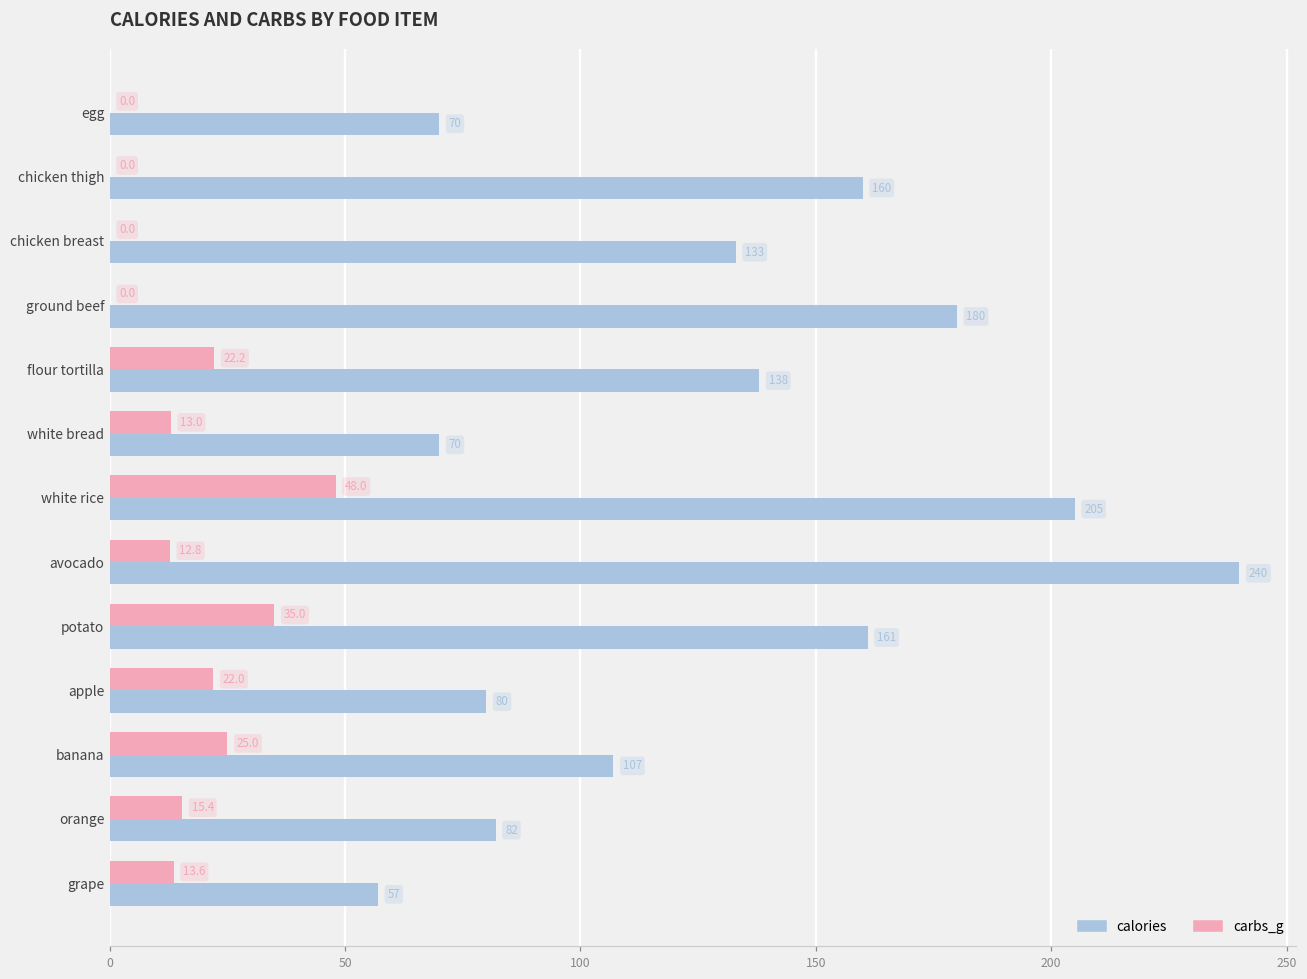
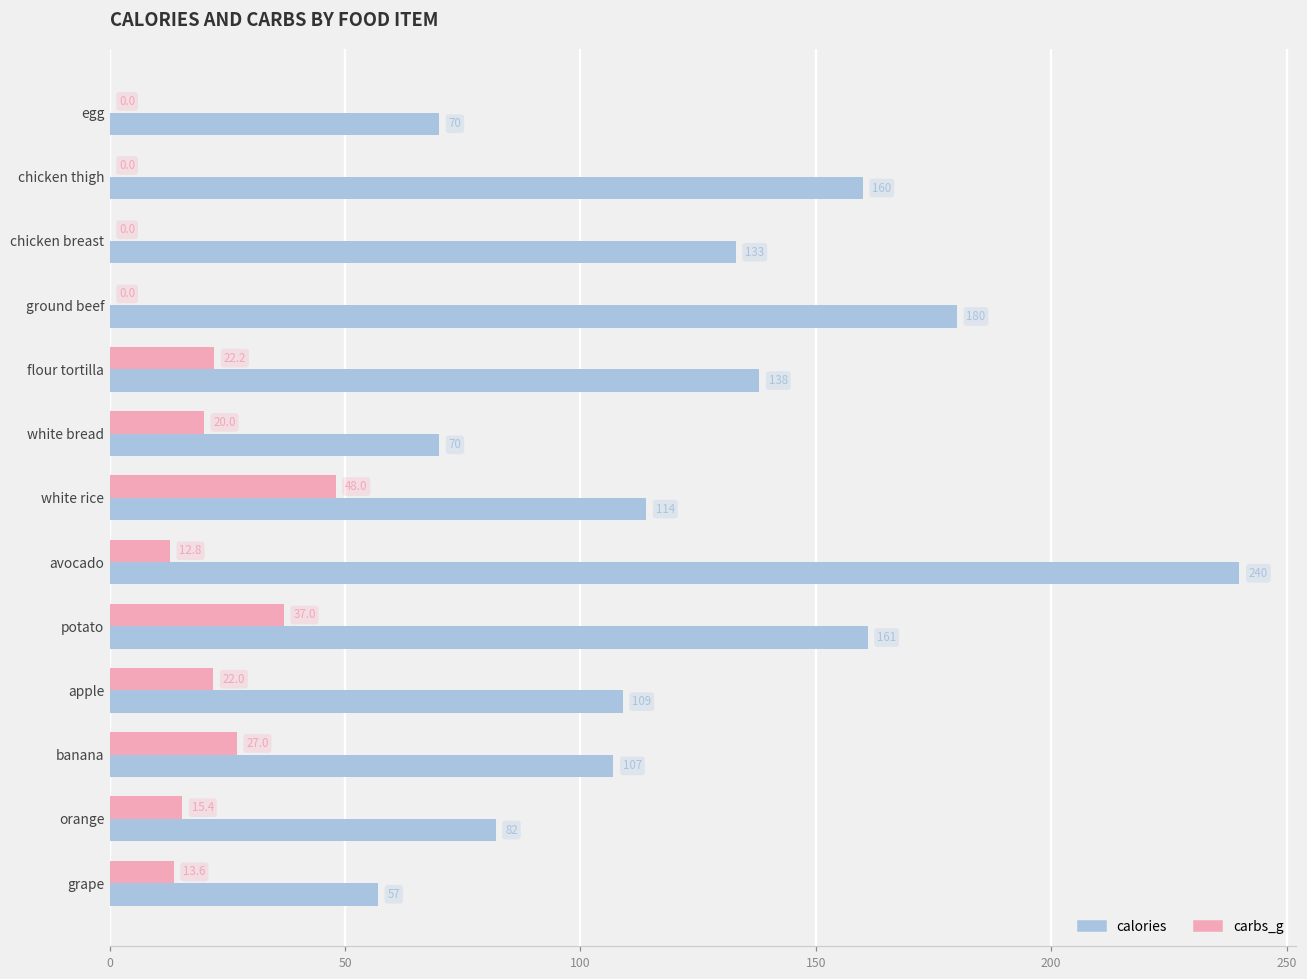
  {
    "calories": {
-     "white rice": 205,
-     "apple": 80
+     "white rice": 114,
+     "apple": 109
    },
    "carbs_g": {
-     "white bread": 13.0,
-     "potato": 35.0,
-     "banana": 25.0
+     "white bread": 20.0,
+     "potato": 37.0,
+     "banana": 27.0
    }
  }
